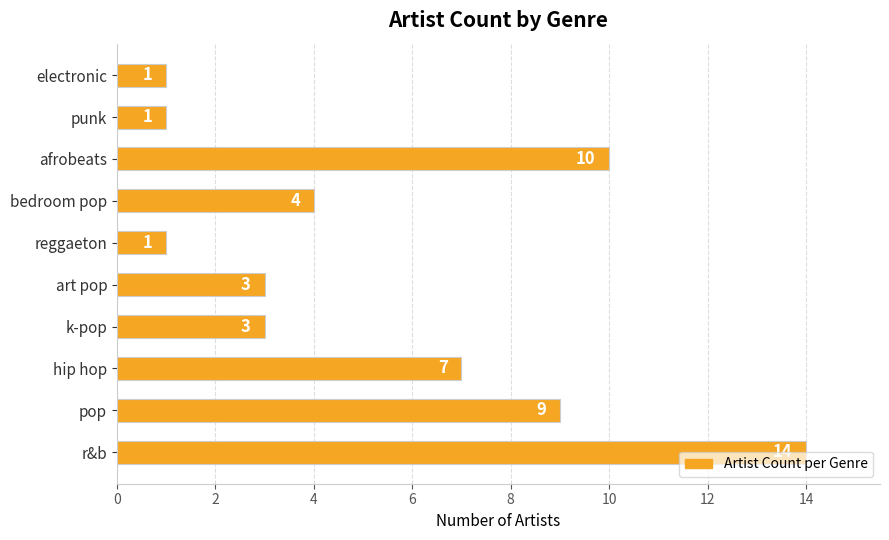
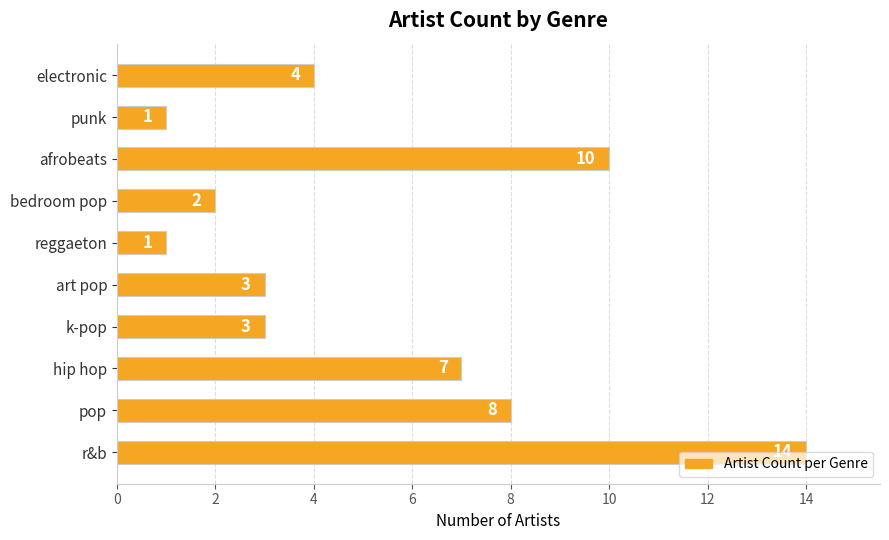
  {
-   "electronic": 1,
+   "electronic": 4,
    "punk": 1,
    "afrobeats": 10,
-   "bedroom pop": 4,
+   "bedroom pop": 2,
    "reggaeton": 1,
    "art pop": 3,
    "k-pop": 3,
    "hip hop": 7,
-   "pop": 9
+   "pop": 8
  }
